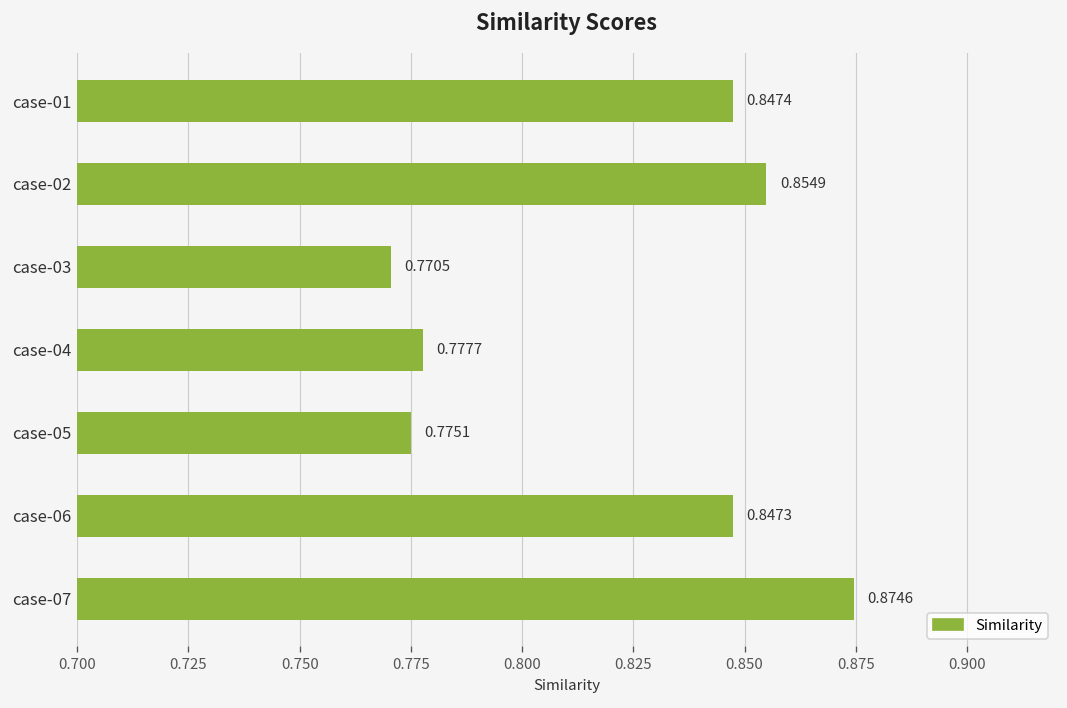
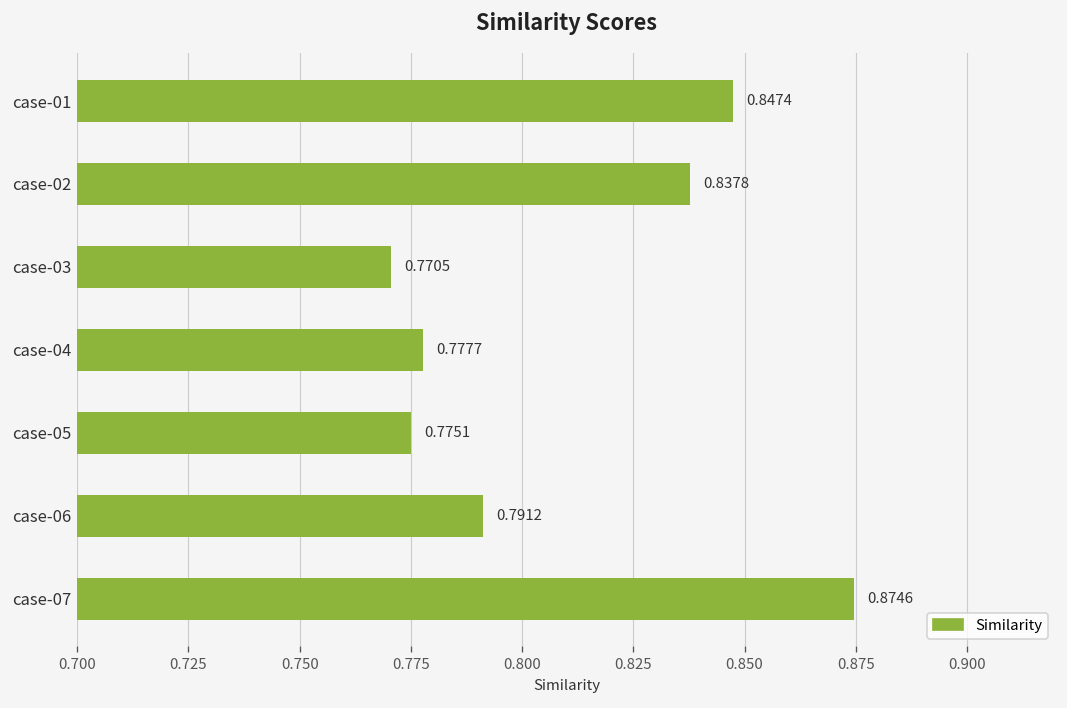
  {
    "case-01": 0.8474,
-   "case-02": 0.8549,
+   "case-02": 0.8378,
    "case-03": 0.7705,
    "case-04": 0.7777,
    "case-05": 0.7751,
-   "case-06": 0.8473,
+   "case-06": 0.7912,
    "case-07": 0.8746
  }
